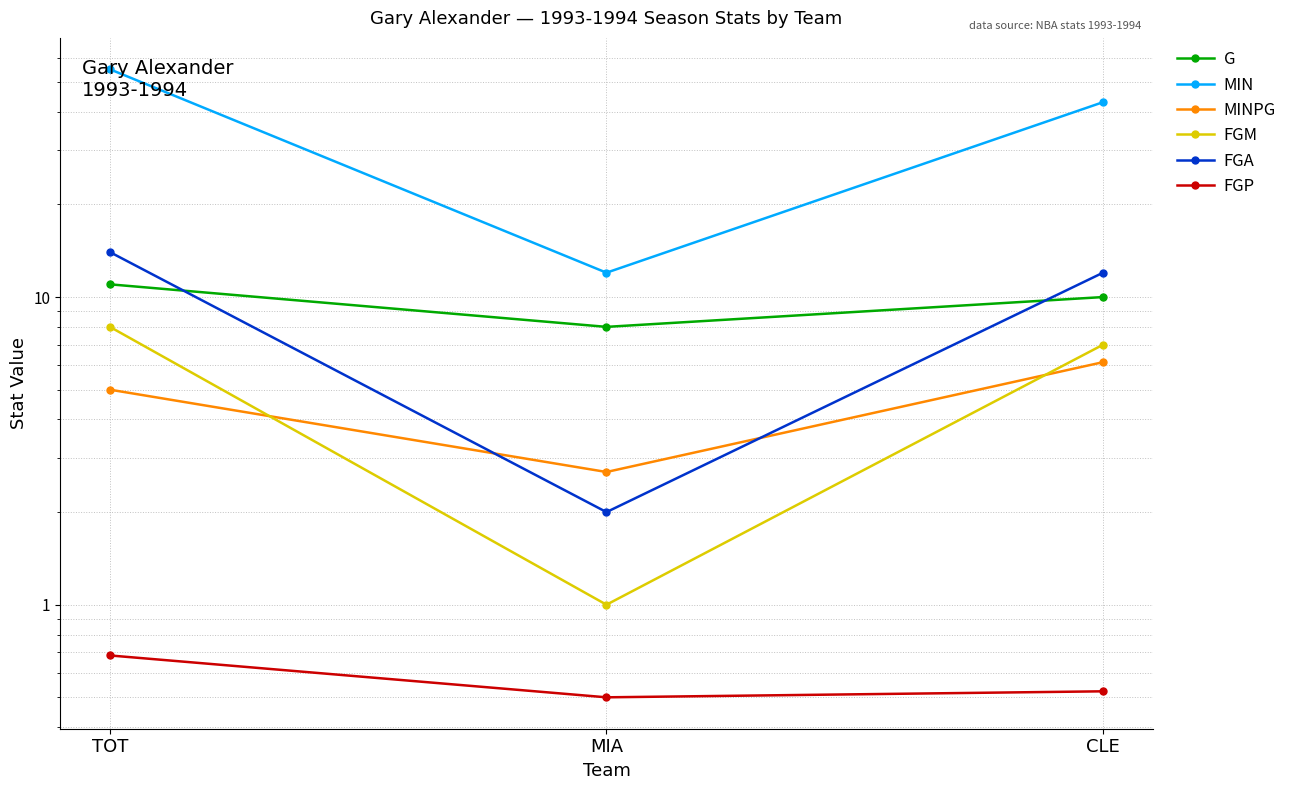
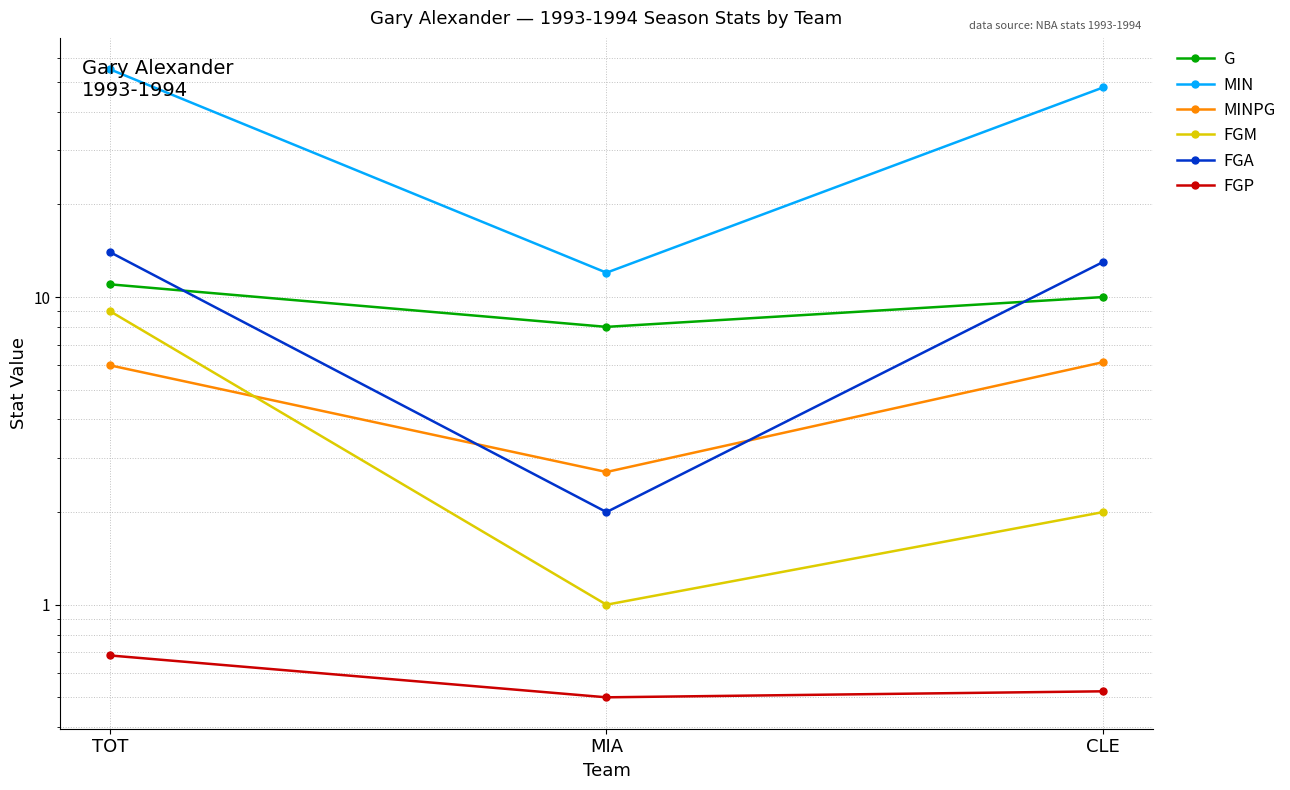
  {
    "G": {
      "TOT": 11,
      "MIA": 8,
      "CLE": 10
    },
    "MIN": {
      "MIA": 12,
-     "CLE": 43
+     "CLE": 48
    },
    "MINPG": {
-     "TOT": 5,
+     "TOT": 6,
      "MIA": 2.7,
      "CLE": 6.1
    },
    "FGM": {
-     "TOT": 8,
+     "TOT": 9,
      "MIA": 1,
-     "CLE": 7
+     "CLE": 2
    },
    "FGA": {
      "TOT": 14,
      "MIA": 2,
-     "CLE": 12
+     "CLE": 13
    },
    "FGP": {
      "TOT": 0.68,
      "MIA": 0.50,
      "CLE": 0.52
    }
  }
